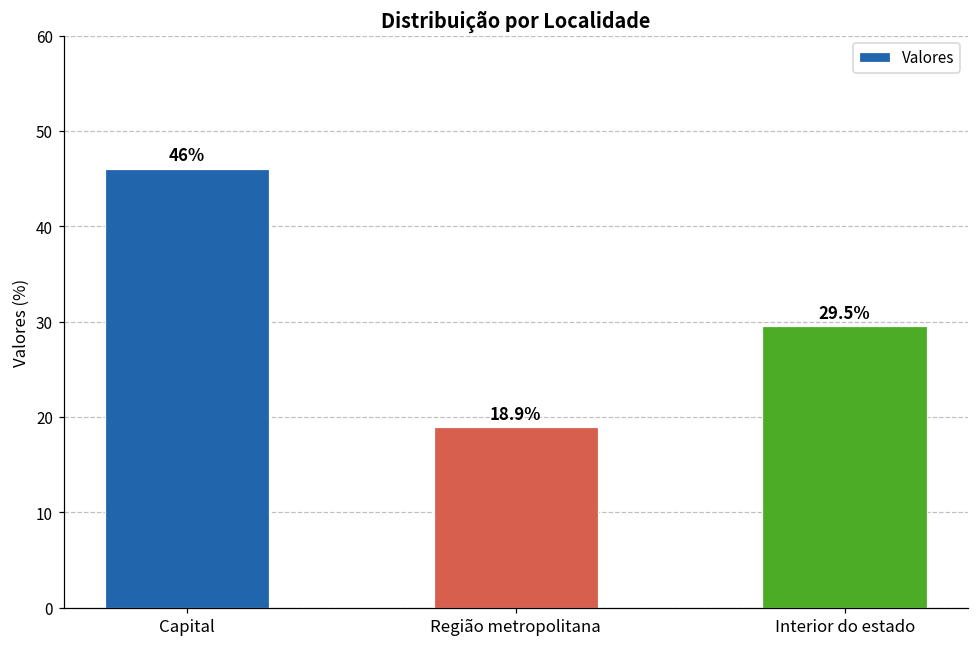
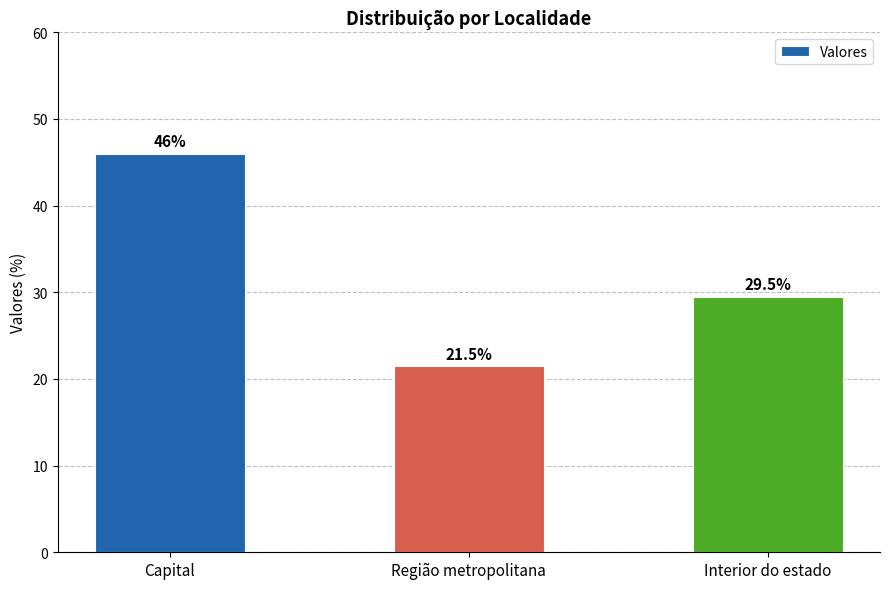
  {
    "Capital": "46%",
-   "Região metropolitana": "18.9%",
+   "Região metropolitana": "21.5%",
    "Interior do estado": "29.5%"
  }
